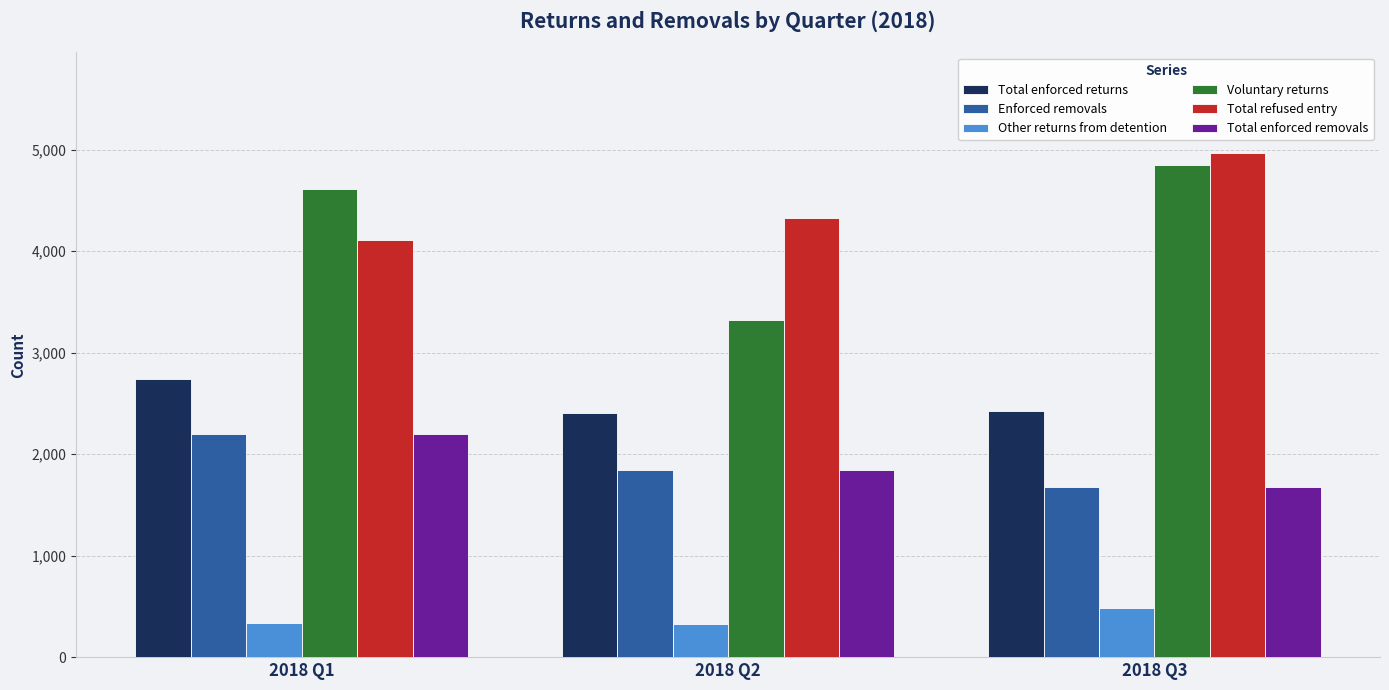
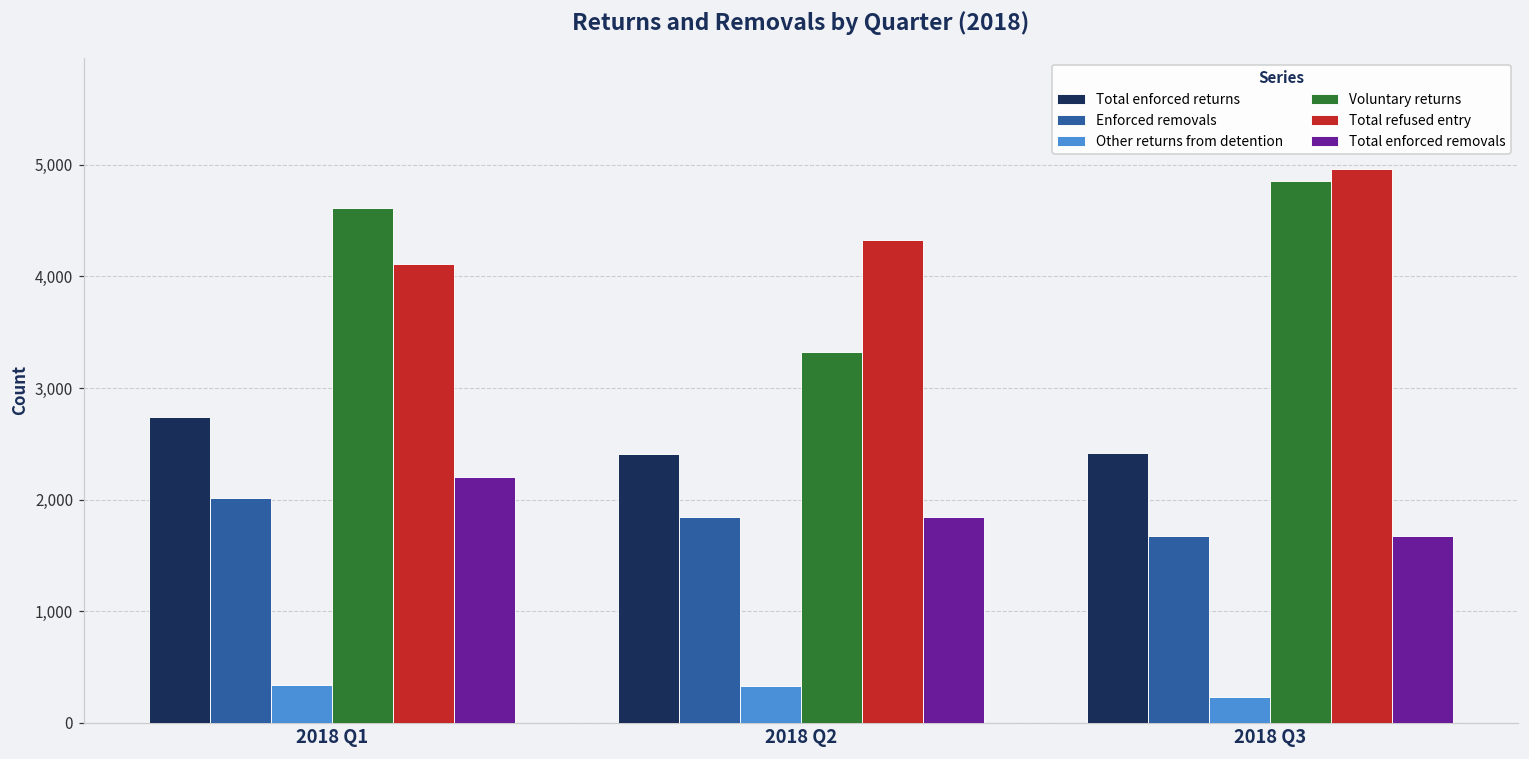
  {
    "Total enforced returns": {
      "2018 Q1": "2,740",
      "2018 Q2": "2,410",
      "2018 Q3": "2,420"
    },
    "Enforced removals": {
-     "2018 Q1": "2,200",
+     "2018 Q1": "2,020",
      "2018 Q2": "1,850",
      "2018 Q3": "1,670"
    },
    "Other returns from detention": {
      "2018 Q1": "340",
      "2018 Q2": "330",
-     "2018 Q3": "490"
+     "2018 Q3": "230"
    },
    "Voluntary returns": {
      "2018 Q1": "4,610",
      "2018 Q2": "3,330",
      "2018 Q3": "4,850"
    },
    "Total refused entry": {
      "2018 Q1": "4,110",
      "2018 Q2": "4,330",
      "2018 Q3": "4,970"
    },
    "Total enforced removals": {
      "2018 Q1": "2,200",
      "2018 Q2": "1,850",
      "2018 Q3": "1,670"
    }
  }
